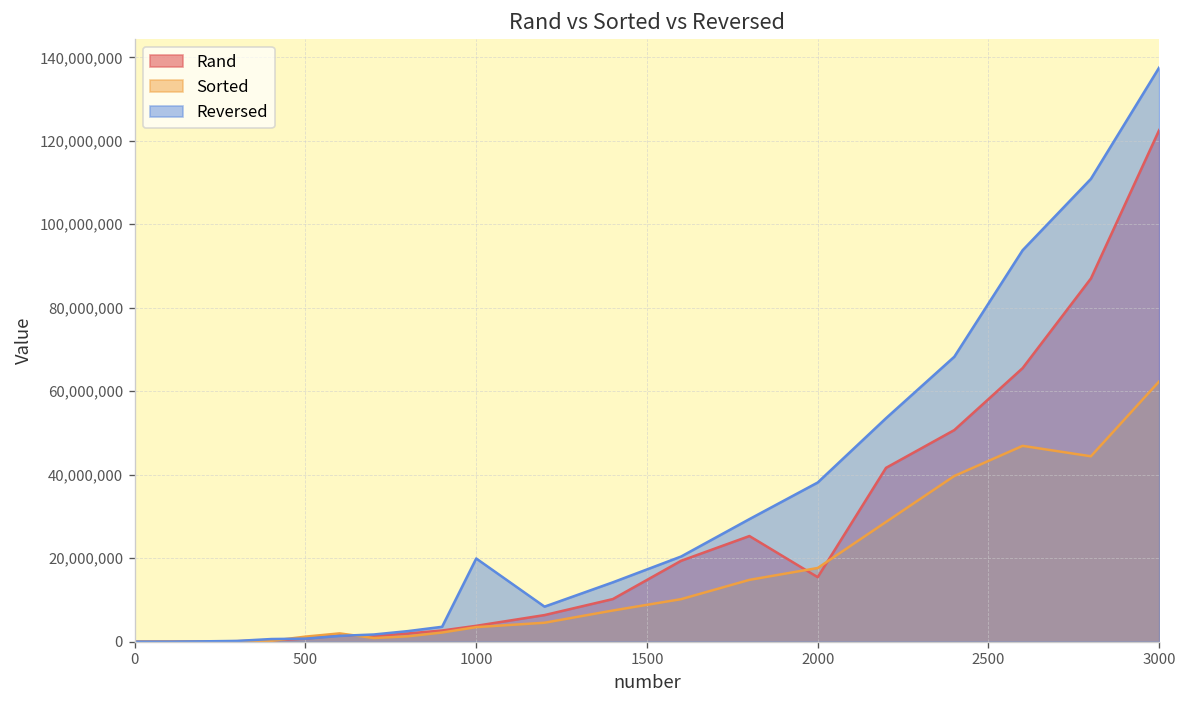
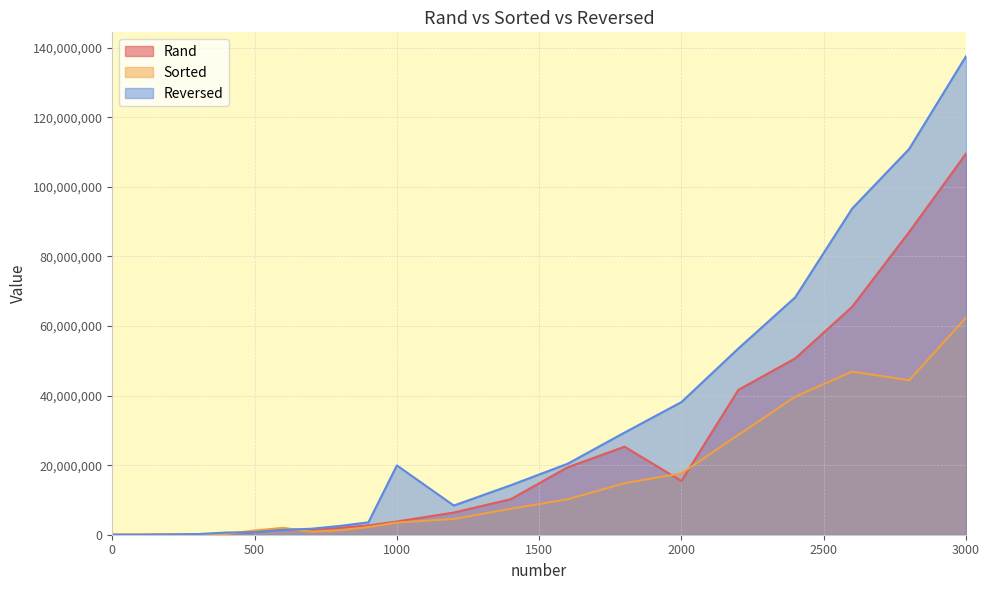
  {
    "Rand": {
      "2000": "15,000,000",
-     "3000": "123,000,000"
+     "3000": "110,000,000"
    },
    "Sorted": {
      "2000": "18,000,000",
      "3000": "62,000,000"
    },
    "Reversed": {
      "1000": "20,000,000",
      "2000": "38,000,000",
      "3000": "138,000,000"
    }
  }
